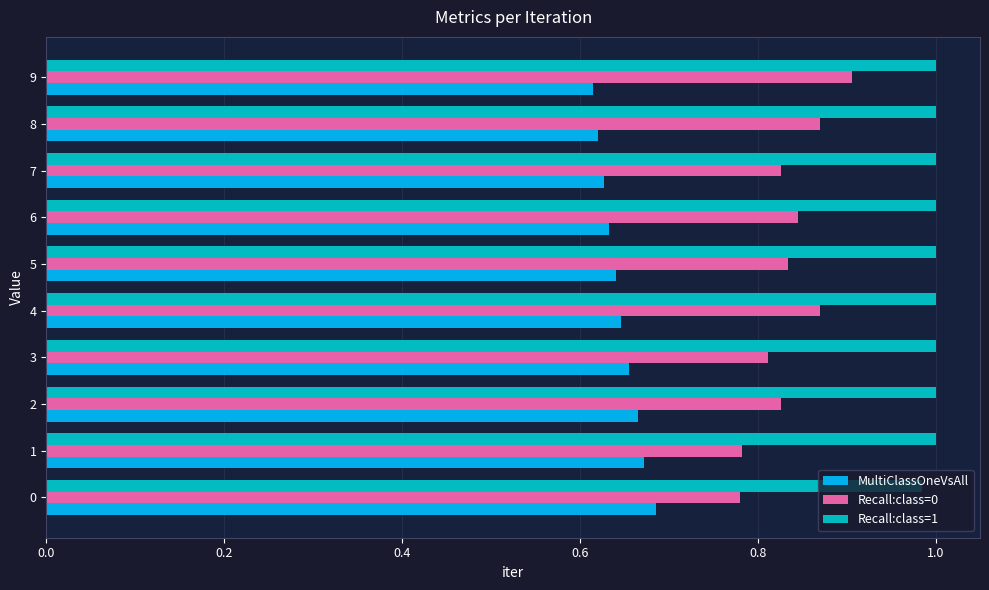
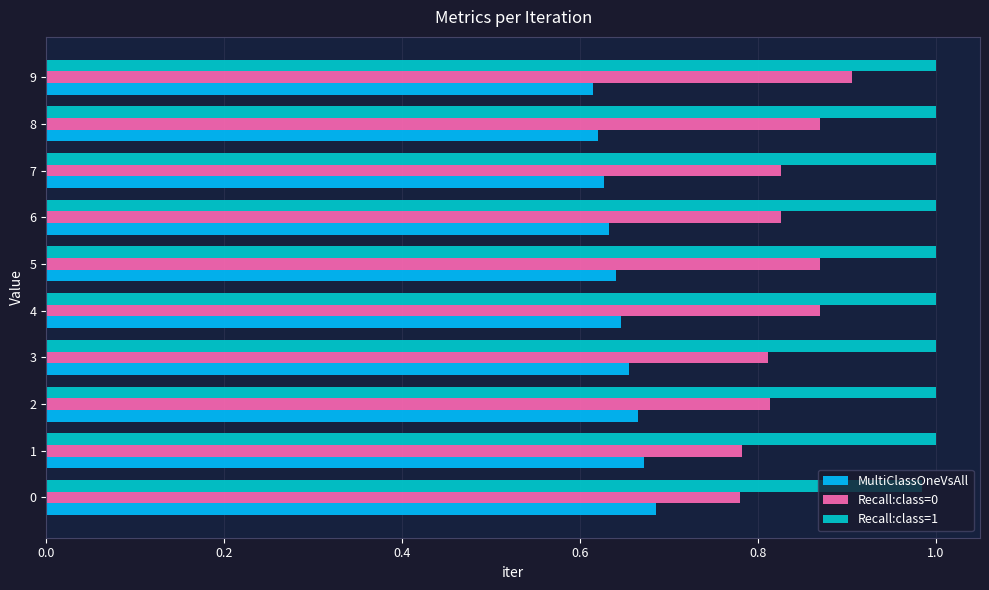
  {
    "Recall:class=0": {
      "9": 0.91,
      "8": 0.87,
      "7": 0.83,
-     "6": 0.85,
-     "5": 0.83,
+     "6": 0.83,
+     "5": 0.87,
      "4": 0.87,
      "3": 0.81,
-     "2": 0.83,
+     "2": 0.81,
      "1": 0.78,
      "0": 0.78
    }
  }
